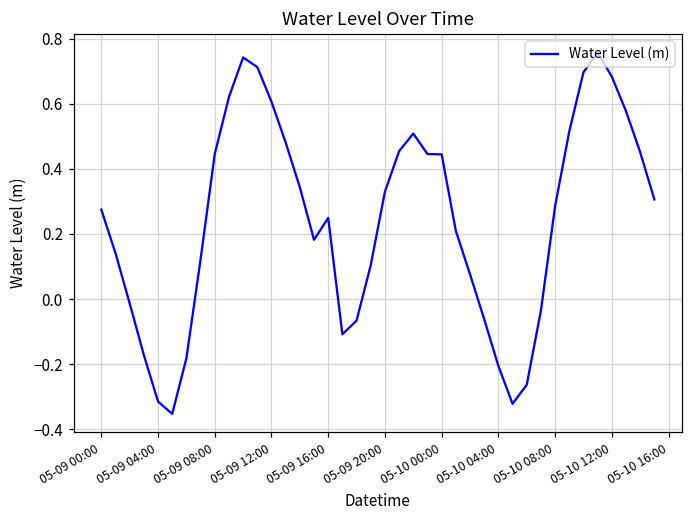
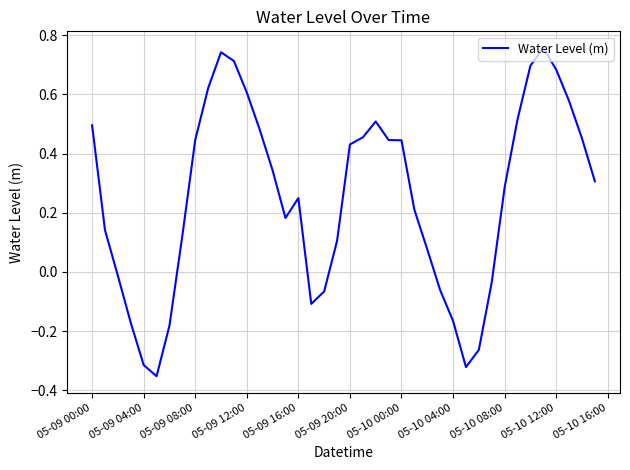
  {
-   "05-09 00:00": 0.27,
+   "05-09 00:00": 0.50,
    "05-09 04:00": -0.31,
    "05-09 08:00": 0.45,
    "05-09 12:00": 0.61,
    "05-09 16:00": 0.25,
-   "05-09 20:00": 0.33,
+   "05-09 20:00": 0.43,
    "05-10 00:00": 0.44,
-   "05-10 04:00": -0.21,
+   "05-10 04:00": -0.17,
    "05-10 08:00": 0.29,
    "05-10 12:00": 0.68
  }
